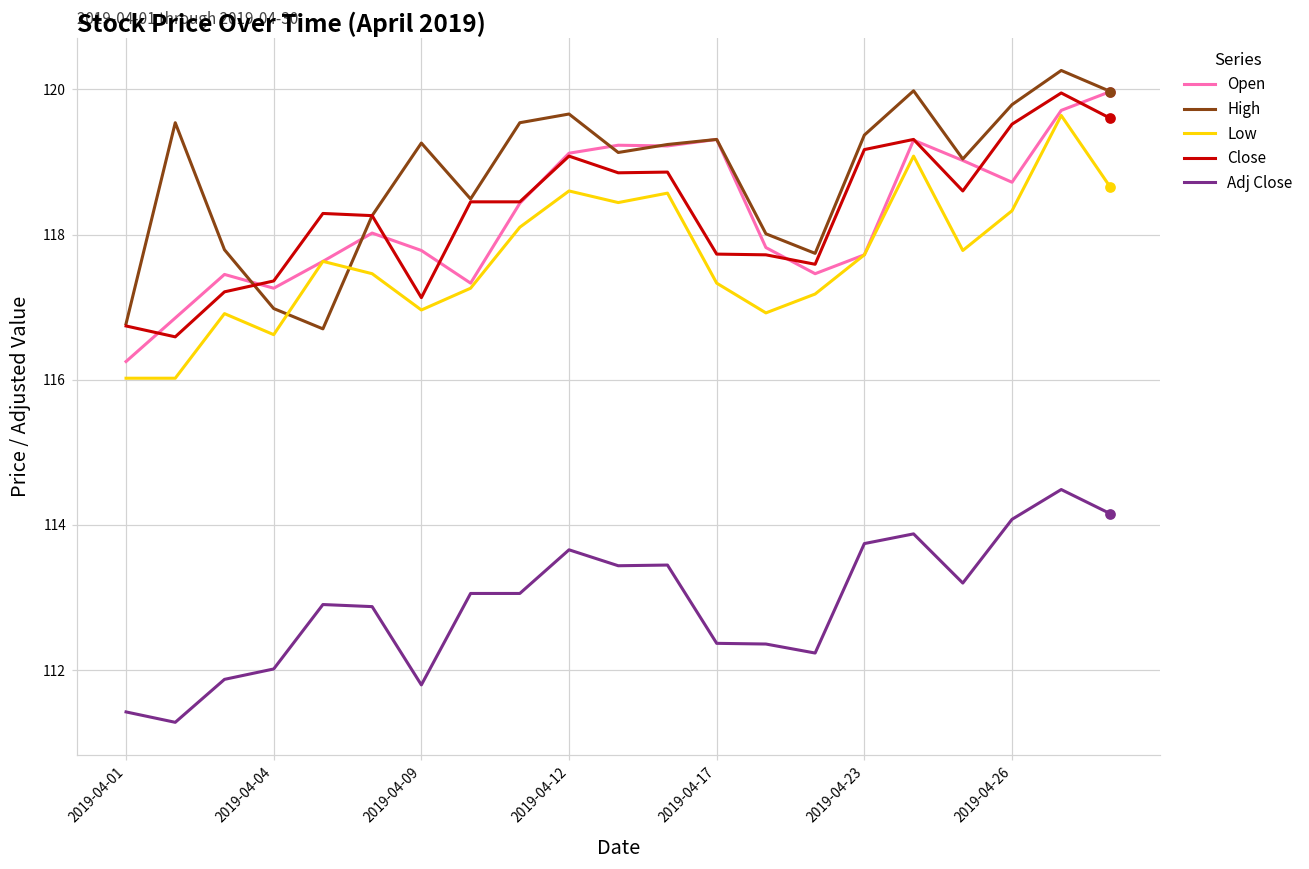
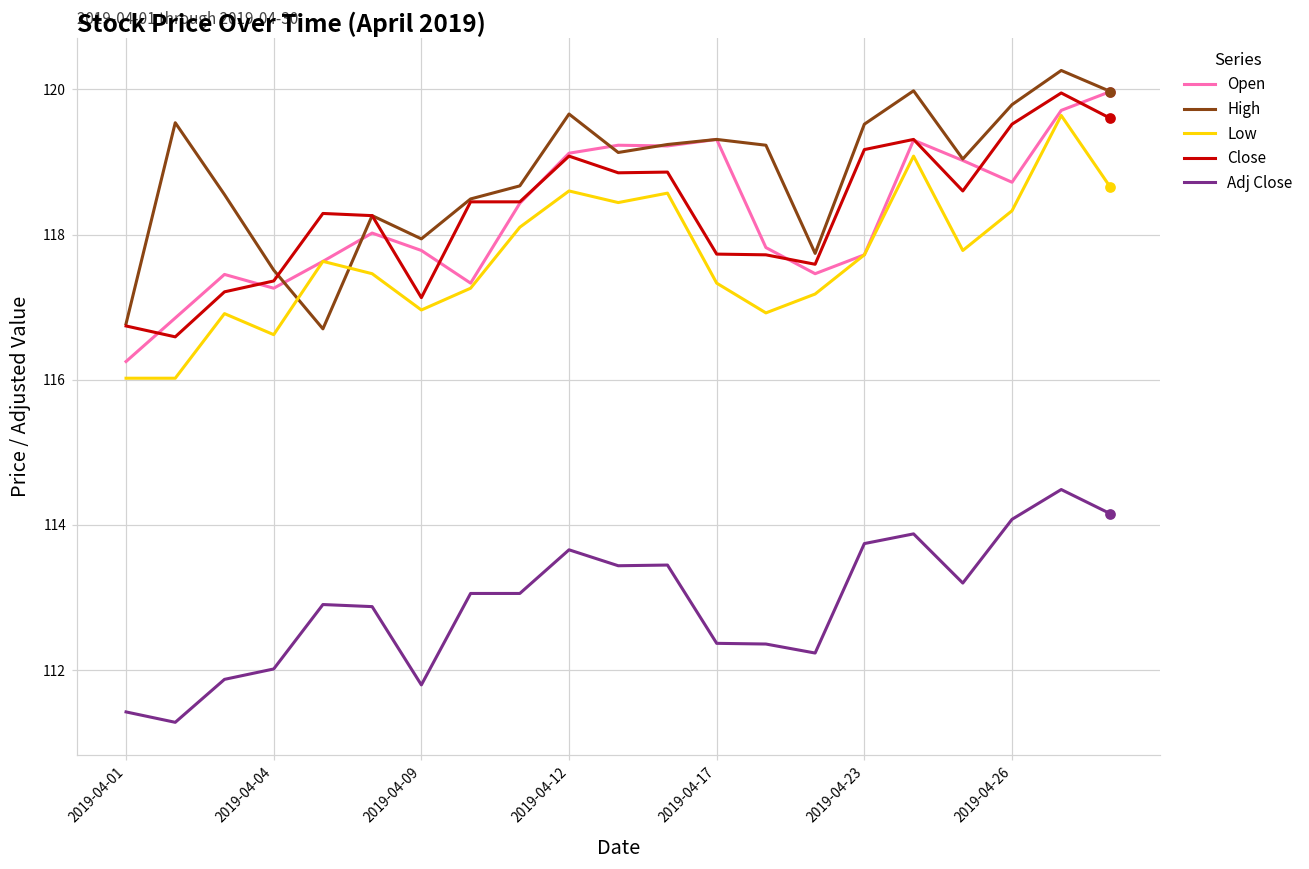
  {
    "High": {
      "2019-04-02": 119.5,
-     "2019-04-03": 117.8,
-     "2019-04-04": 117.0,
+     "2019-04-03": 118.6,
+     "2019-04-04": 117.5,
      "2019-04-05": 116.7,
-     "2019-04-09": 119.3,
+     "2019-04-09": 117.9,
      "2019-04-10": 118.5,
-     "2019-04-11": 119.5,
+     "2019-04-11": 118.7,
      "2019-04-12": 119.7,
      "2019-04-15": 119.1,
-     "2019-04-18": 118.0,
+     "2019-04-18": 119.2,
      "2019-04-22": 117.7,
-     "2019-04-23": 119.4,
+     "2019-04-23": 119.5,
      "2019-04-24": 120.0,
      "2019-04-26": 119.8,
      "2019-04-29": 120.3
    }
  }
